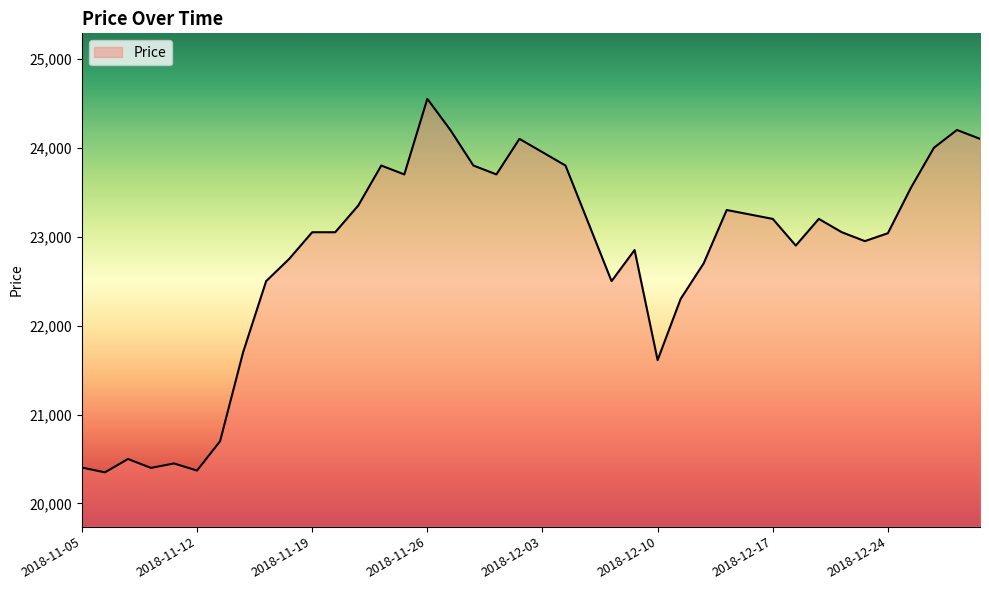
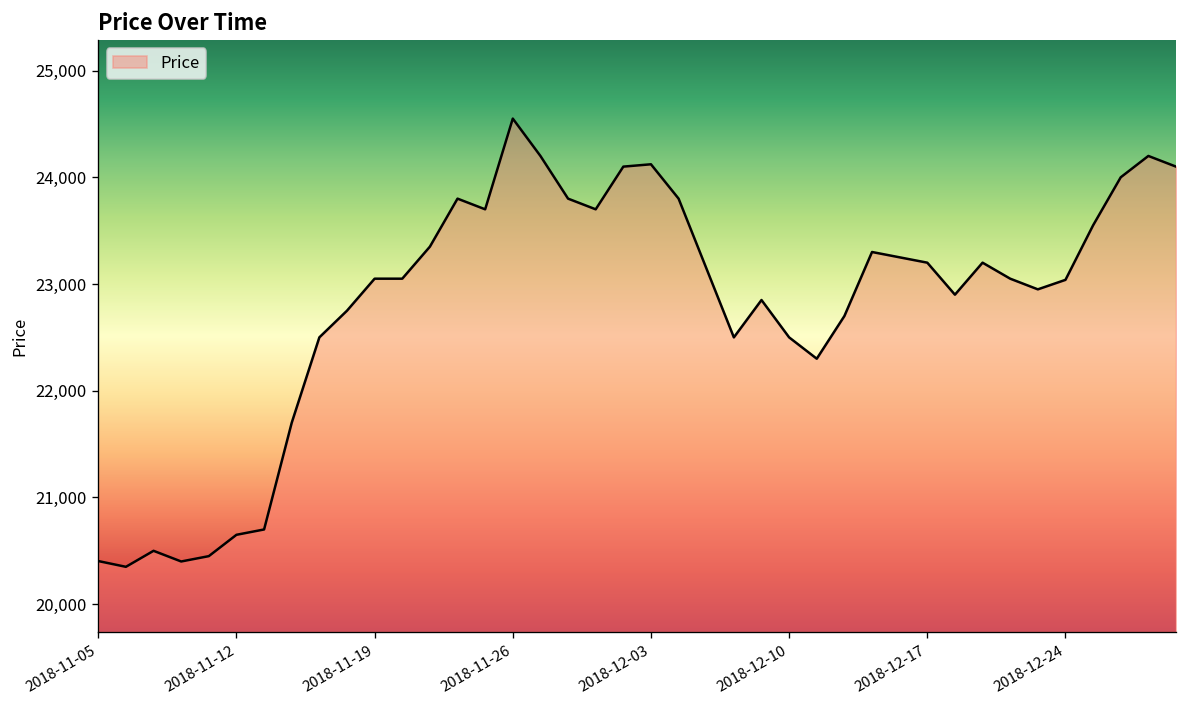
  {
    "2018-11-05": "20,400",
-   "2018-11-12": "20,400",
+   "2018-11-12": "20,700",
    "2018-11-19": "23,100",
    "2018-11-26": "24,600",
-   "2018-12-03": "24,000",
-   "2018-12-10": "21,600",
+   "2018-12-03": "24,100",
+   "2018-12-10": "22,500",
    "2018-12-17": "23,200",
    "2018-12-24": "23,000"
  }
